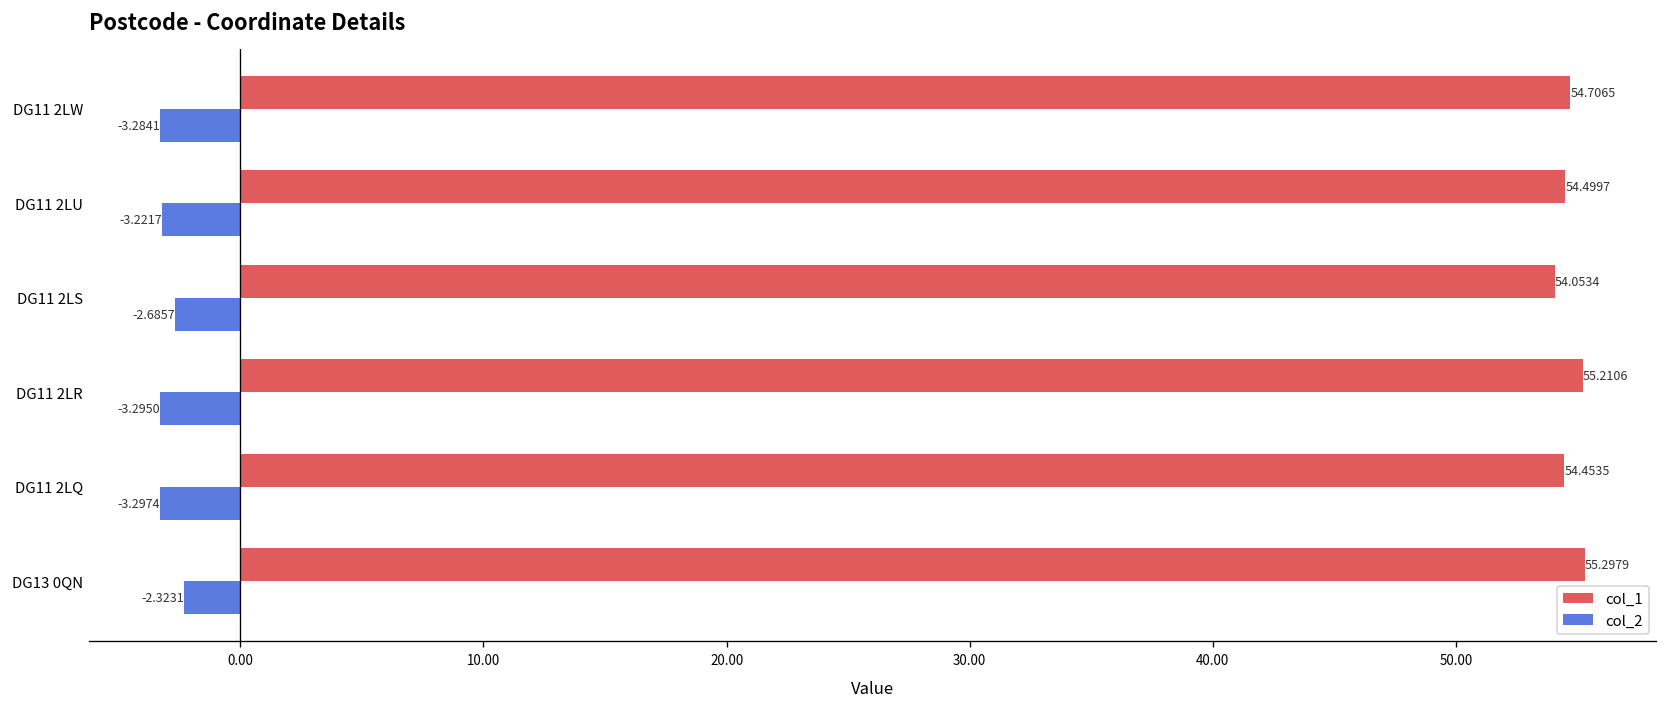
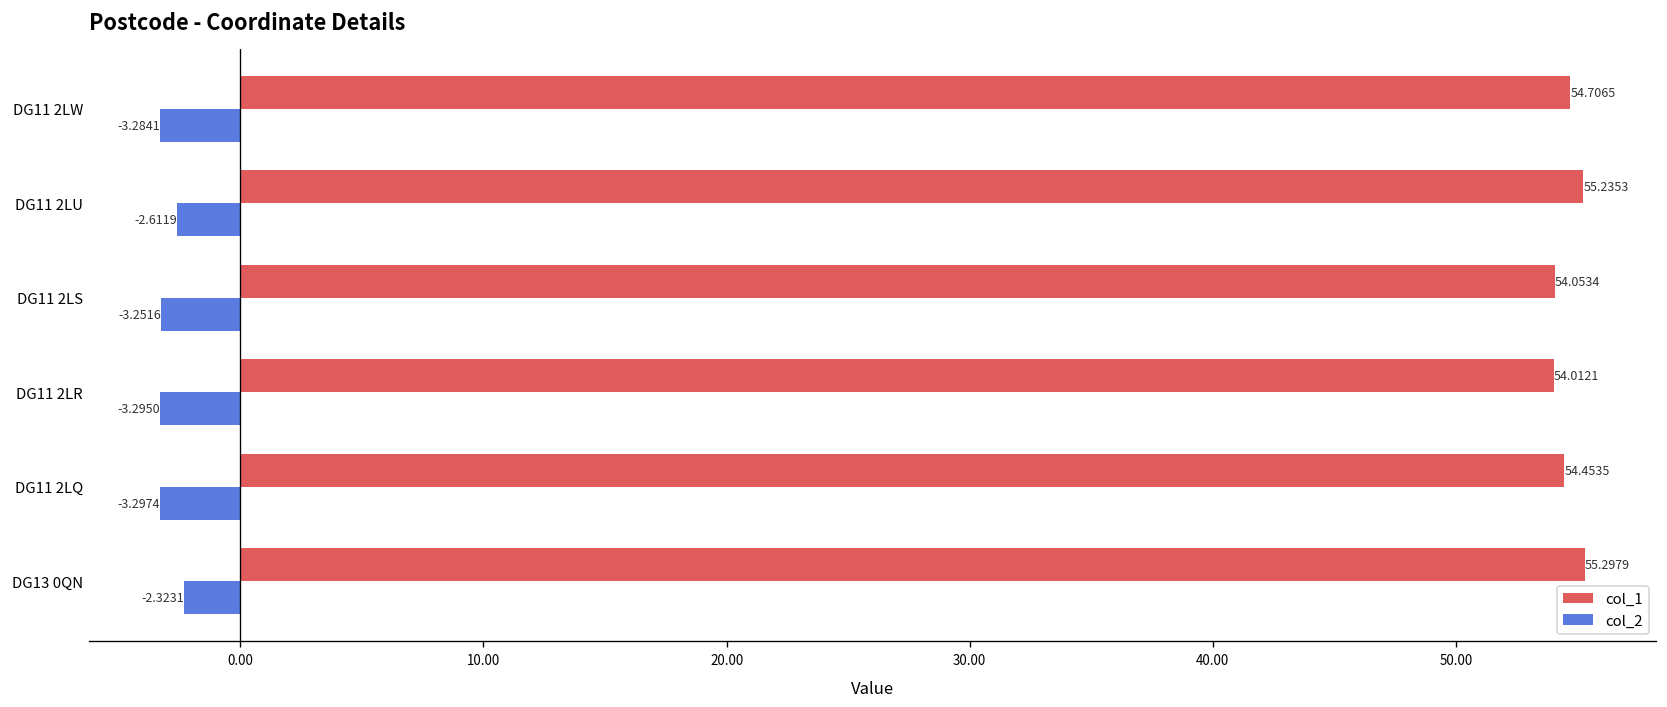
  {
    "col_1": {
      "DG11 2LW": 54.7065,
-     "DG11 2LU": 54.4997,
+     "DG11 2LU": 55.2353,
      "DG11 2LS": 54.0534,
-     "DG11 2LR": 55.2106,
+     "DG11 2LR": 54.0121,
      "DG11 2LQ": 54.4535,
      "DG13 0QN": 55.2979
    },
    "col_2": {
      "DG11 2LW": -3.2841,
-     "DG11 2LU": -3.2217,
-     "DG11 2LS": -2.6857,
+     "DG11 2LU": -2.6119,
+     "DG11 2LS": -3.2516,
      "DG11 2LR": -3.2950,
      "DG11 2LQ": -3.2974,
      "DG13 0QN": -2.3231
    }
  }
